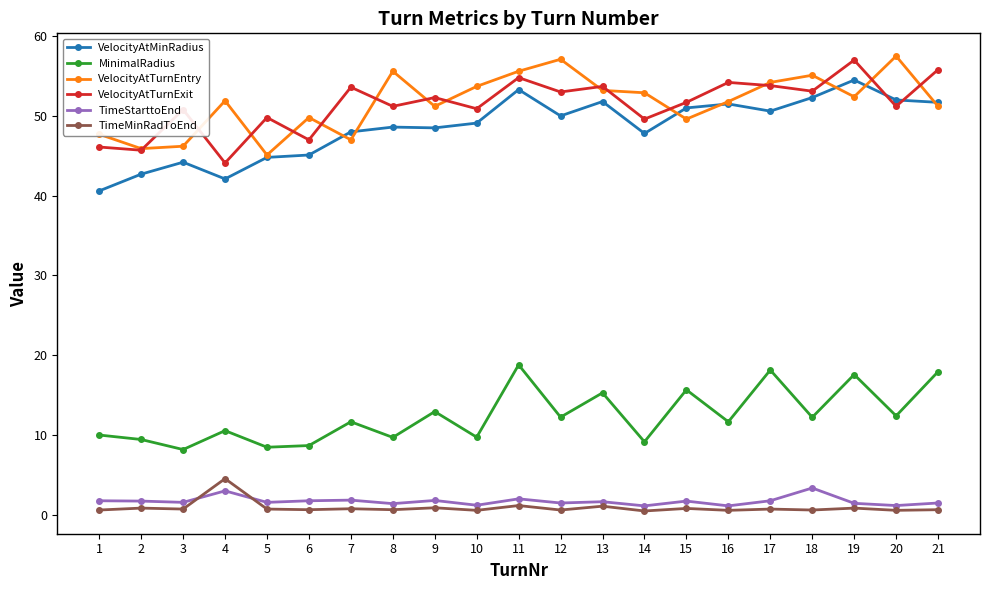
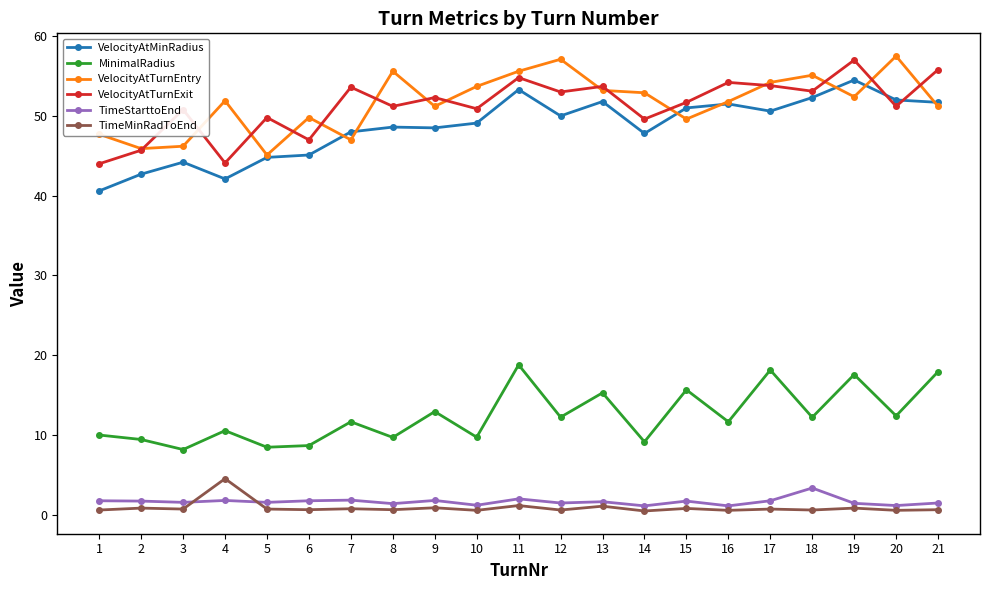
  {
    "VelocityAtMinRadius": {
      "1": 41,
      "2": 43,
      "3": 44,
      "4": 42,
      "6": 45,
      "7": 48,
      "8": 49,
      "9": 49,
      "10": 49,
      "11": 53,
      "12": 50,
      "13": 52,
      "14": 48,
      "15": 51,
      "17": 51,
      "18": 52,
      "19": 55,
      "20": 52,
      "21": 52
    },
    "MinimalRadius": {
      "1": 10,
      "2": 9,
      "3": 8,
      "4": 11,
      "5": 8,
      "6": 9,
      "7": 12,
      "8": 10,
      "9": 13,
      "10": 10,
      "11": 19,
      "12": 12,
      "13": 15,
      "14": 9,
      "15": 16,
      "16": 12,
      "17": 18,
      "18": 12,
      "19": 18,
      "20": 12,
      "21": 18
    },
    "VelocityAtTurnEntry": {
      "3": 46,
      "4": 52,
      "6": 50,
      "7": 47,
      "8": 56,
      "9": 51,
      "10": 54,
      "11": 56,
      "12": 57,
      "13": 53,
      "14": 53,
      "15": 50,
      "17": 54,
      "18": 55,
      "19": 52,
      "20": 58,
      "21": 51
    },
    "VelocityAtTurnExit": {
-     "1": 46,
+     "1": 44,
      "4": 44,
      "5": 50,
      "6": 47,
      "7": 54,
      "8": 51,
      "9": 52,
      "10": 51,
      "11": 55,
      "12": 53,
      "13": 54,
      "14": 50,
      "15": 52,
      "16": 54,
      "17": 54,
      "18": 53,
      "19": 57,
      "20": 51,
      "21": 56
    },
    "TimeStarttoEnd": {
      "1": 2,
      "2": 2,
      "3": 2,
-     "4": 3,
+     "4": 2,
      "5": 2,
      "6": 2,
      "7": 2,
      "8": 1,
      "9": 2,
      "10": 1,
      "11": 2,
      "12": 1,
      "13": 2,
      "14": 1,
      "15": 2,
      "16": 1,
      "17": 2,
      "18": 3,
      "19": 1,
      "20": 1,
      "21": 1
    },
    "TimeMinRadToEnd": {
      "1": 1,
      "2": 1,
      "3": 1,
      "4": 5,
      "5": 1,
      "6": 1,
      "7": 1,
      "8": 1,
      "9": 1,
      "10": 1,
      "11": 1,
      "12": 1,
      "13": 1,
      "14": 0,
      "15": 1,
      "16": 1,
      "17": 1,
      "18": 1,
      "19": 1,
      "20": 1,
      "21": 1
    }
  }
